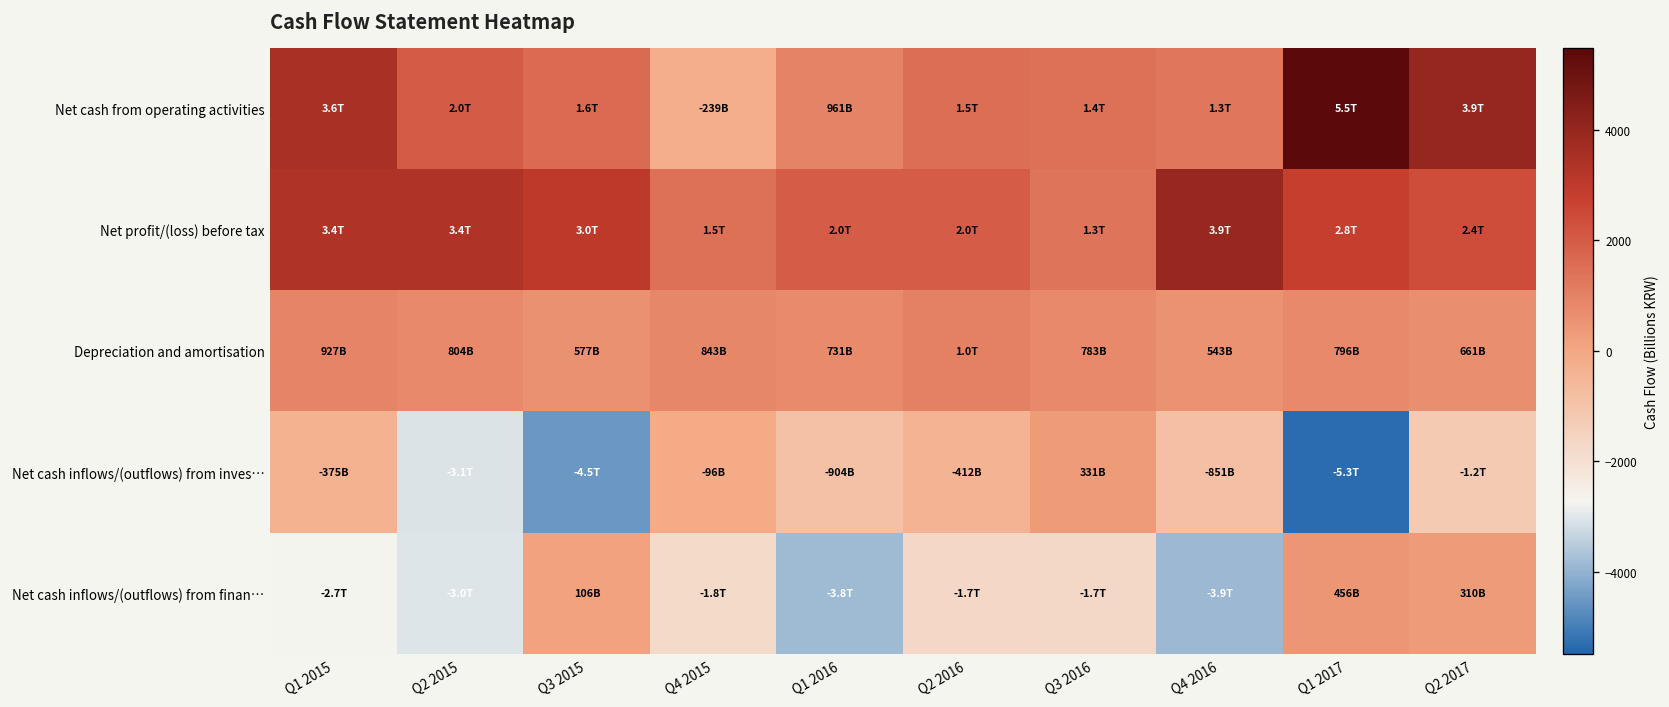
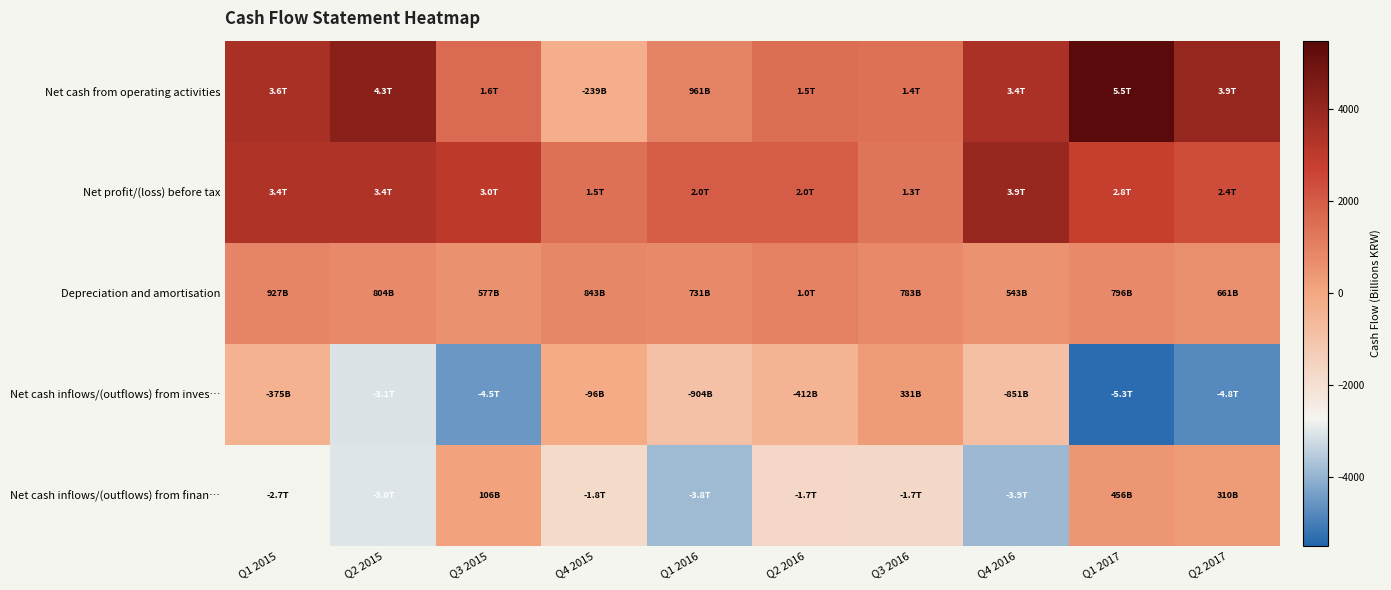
  {
    "Net cash from operating activities": {
      "Q1 2015": "3.6T",
-     "Q2 2015": "2.0T",
+     "Q2 2015": "4.3T",
      "Q3 2015": "1.6T",
      "Q4 2015": "-239B",
      "Q1 2016": "961B",
      "Q2 2016": "1.5T",
      "Q3 2016": "1.4T",
-     "Q4 2016": "1.3T",
+     "Q4 2016": "3.4T",
      "Q1 2017": "5.5T",
      "Q2 2017": "3.9T"
    },
    "Net profit/(loss) before tax": {
      "Q1 2015": "3.4T",
      "Q2 2015": "3.4T",
      "Q3 2015": "3.0T",
      "Q4 2015": "1.5T",
      "Q1 2016": "2.0T",
      "Q2 2016": "2.0T",
      "Q3 2016": "1.3T",
      "Q4 2016": "3.9T",
      "Q1 2017": "2.8T",
      "Q2 2017": "2.4T"
    },
    "Depreciation and amortisation": {
      "Q1 2015": "927B",
      "Q2 2015": "804B",
      "Q3 2015": "577B",
      "Q4 2015": "843B",
      "Q1 2016": "731B",
      "Q2 2016": "1.0T",
      "Q3 2016": "783B",
      "Q4 2016": "543B",
      "Q1 2017": "796B",
      "Q2 2017": "661B"
    },
    "Net cash inflows/(outflows) from inves…": {
      "Q1 2015": "-375B",
      "Q3 2015": "-4.5T",
      "Q4 2015": "-96B",
      "Q1 2016": "-904B",
      "Q2 2016": "-412B",
      "Q3 2016": "331B",
      "Q4 2016": "-851B",
      "Q1 2017": "-5.3T",
-     "Q2 2017": "-1.2T"
+     "Q2 2017": "-4.8T"
    },
    "Net cash inflows/(outflows) from finan…": {
      "Q1 2015": "-2.7T",
      "Q3 2015": "106B",
      "Q4 2015": "-1.8T",
      "Q1 2016": "-3.8T",
      "Q2 2016": "-1.7T",
      "Q3 2016": "-1.7T",
      "Q4 2016": "-3.9T",
      "Q1 2017": "456B",
      "Q2 2017": "310B"
    }
  }
